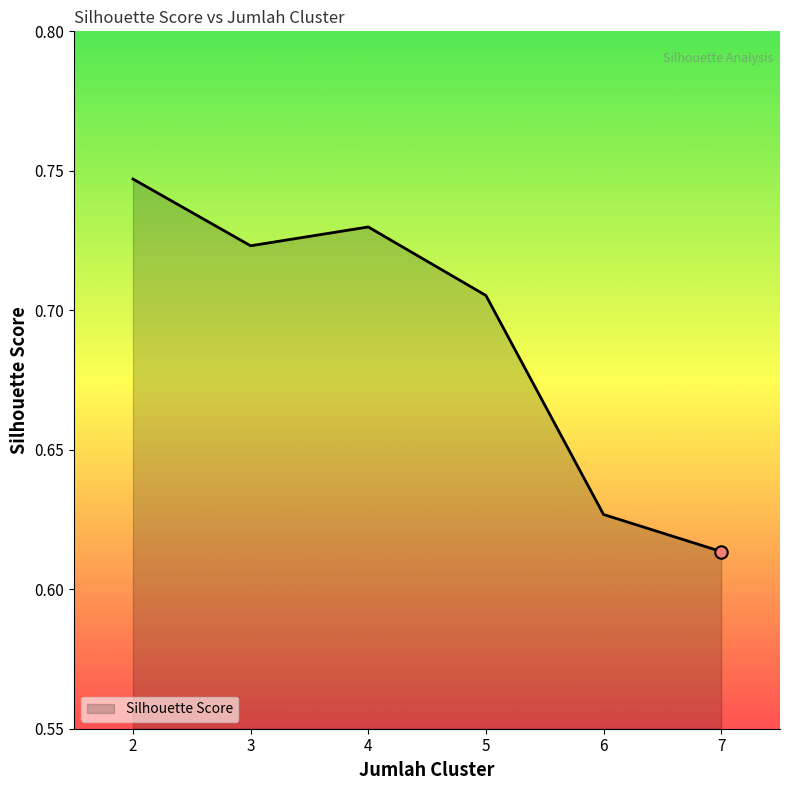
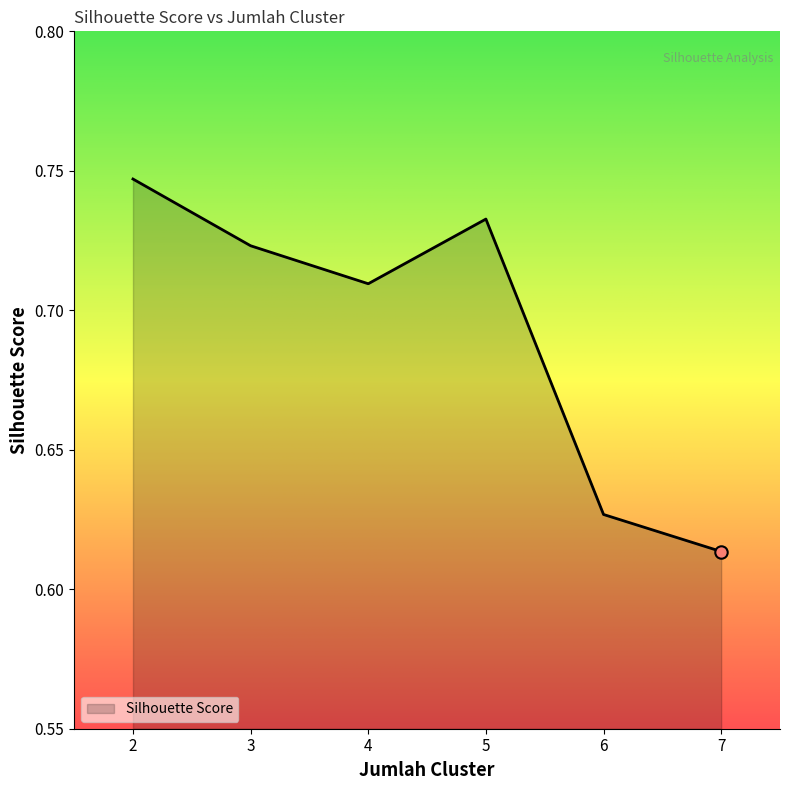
  {
    "Silhouette Score": {
      "2": 0.747,
      "3": 0.723,
-     "4": 0.730,
-     "5": 0.705,
+     "4": 0.710,
+     "5": 0.733,
      "6": 0.627
    }
  }
